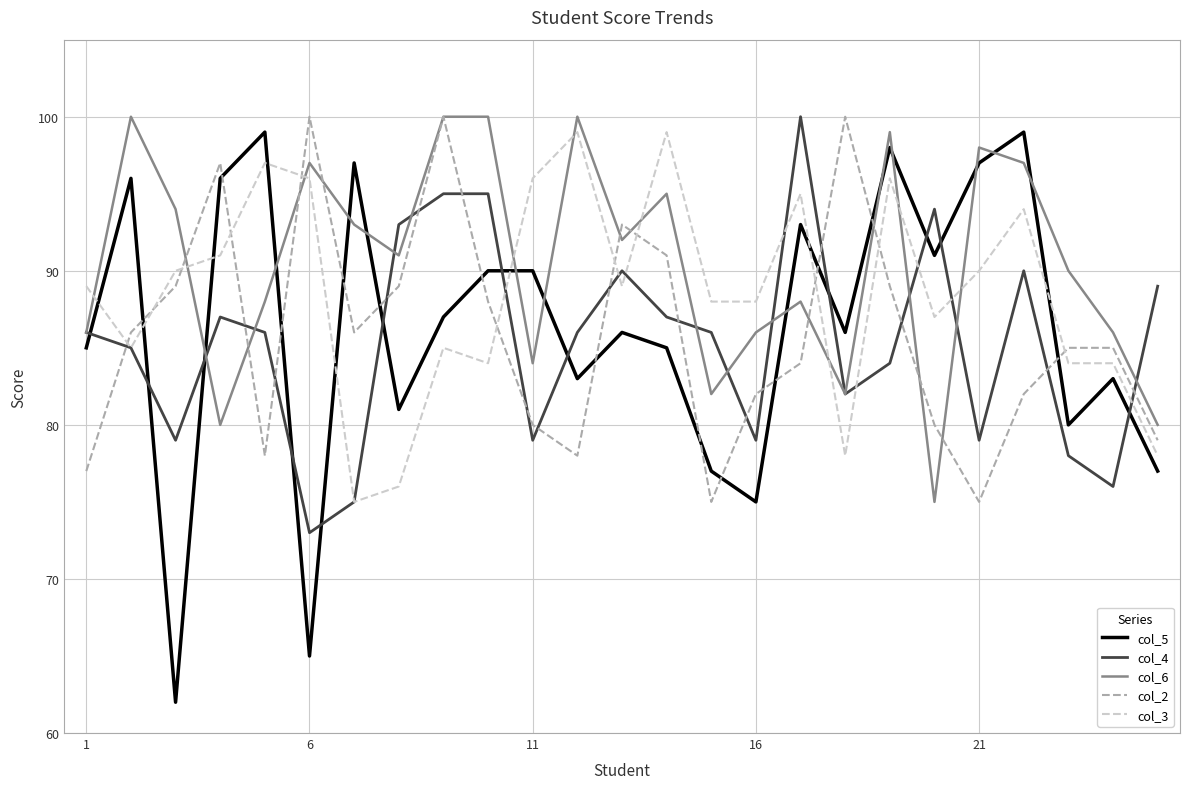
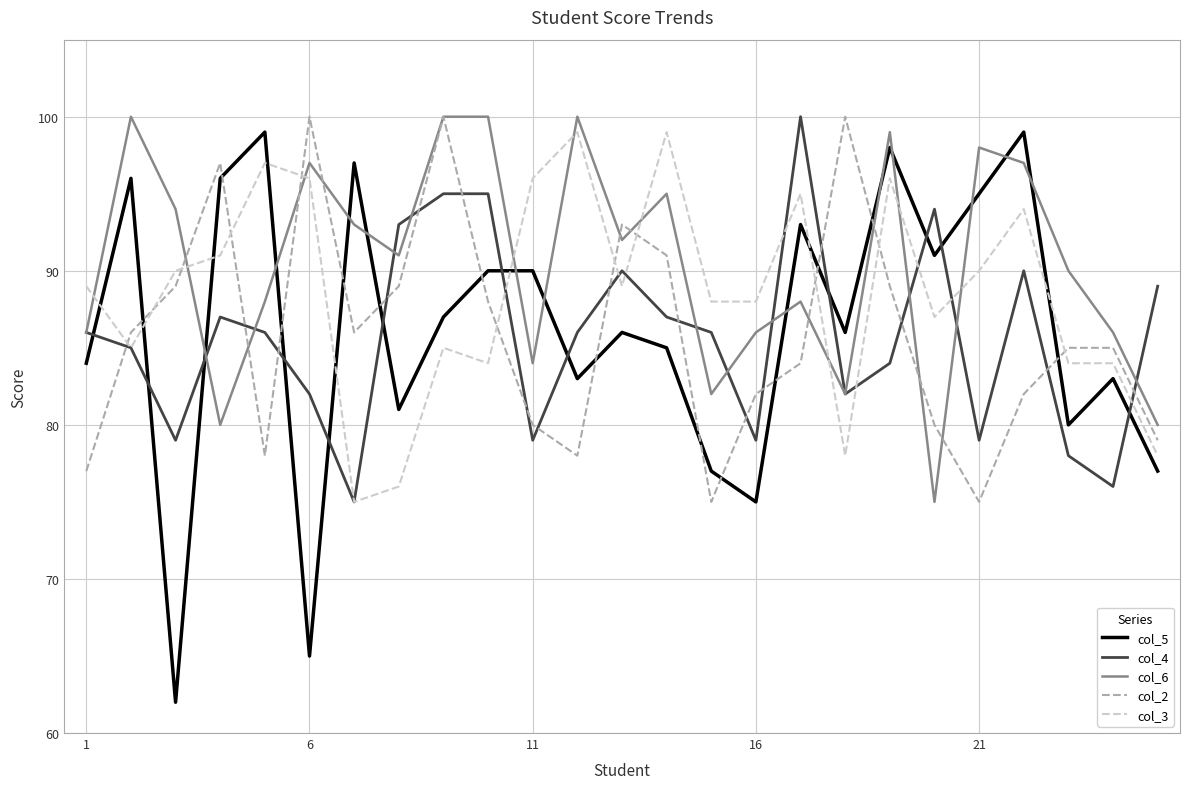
  {
    "col_5": {
-     "1": 85,
+     "1": 84,
      "6": 65,
      "11": 90,
      "16": 75,
-     "21": 97
+     "21": 95
    },
    "col_4": {
-     "6": 73,
+     "6": 82,
      "11": 79,
      "16": 79,
      "21": 79
    }
  }
